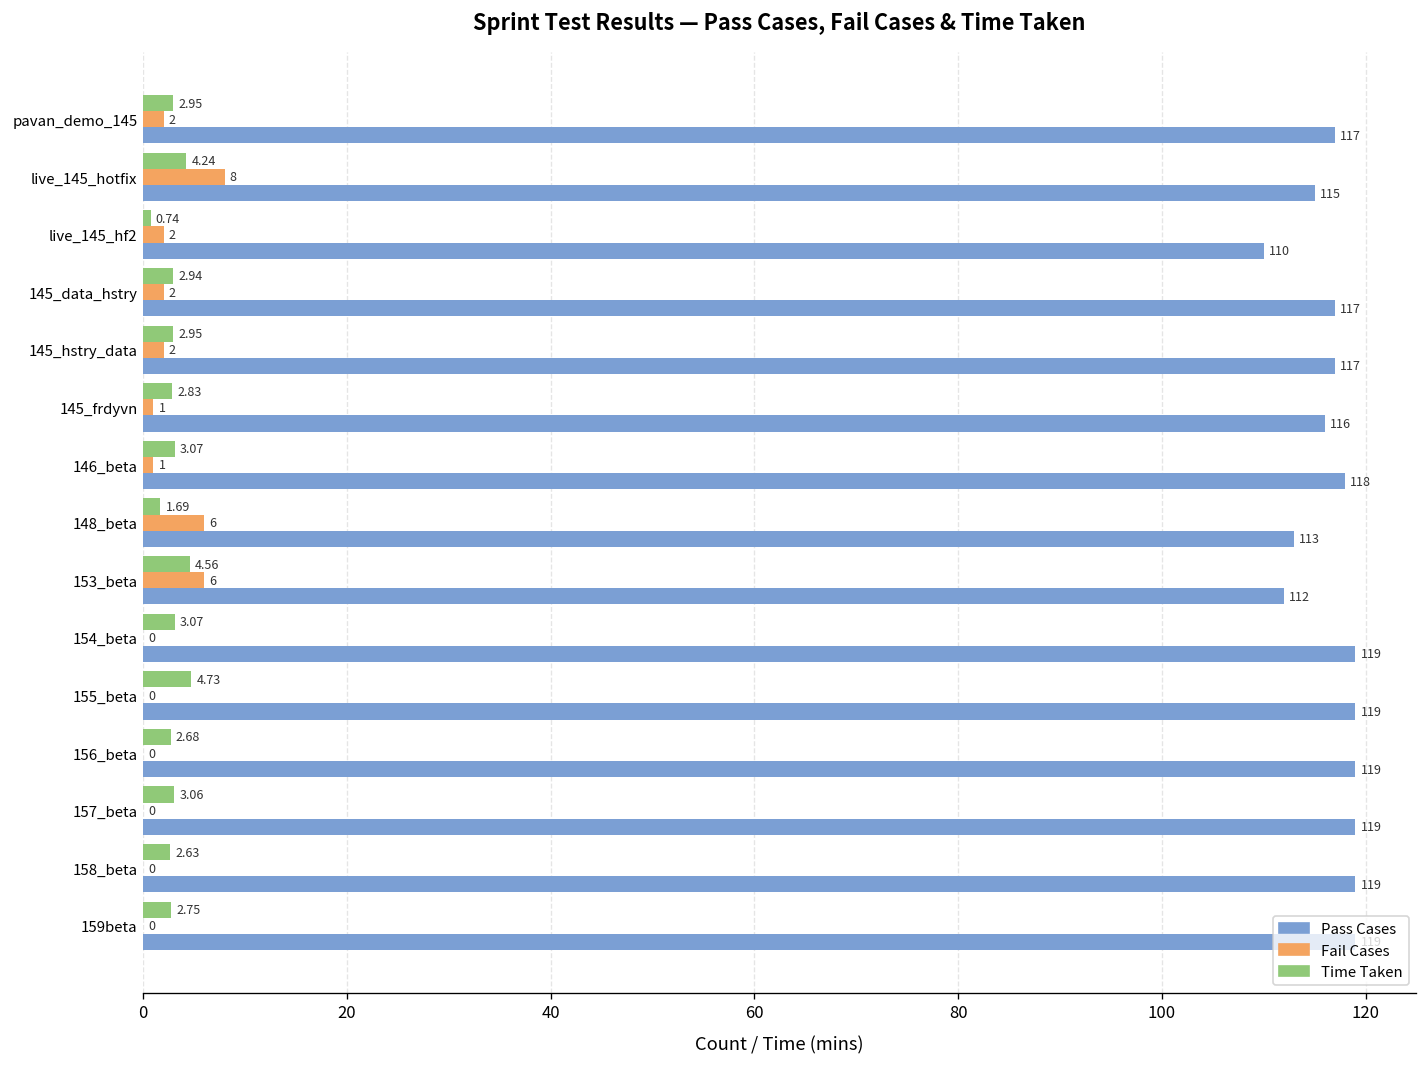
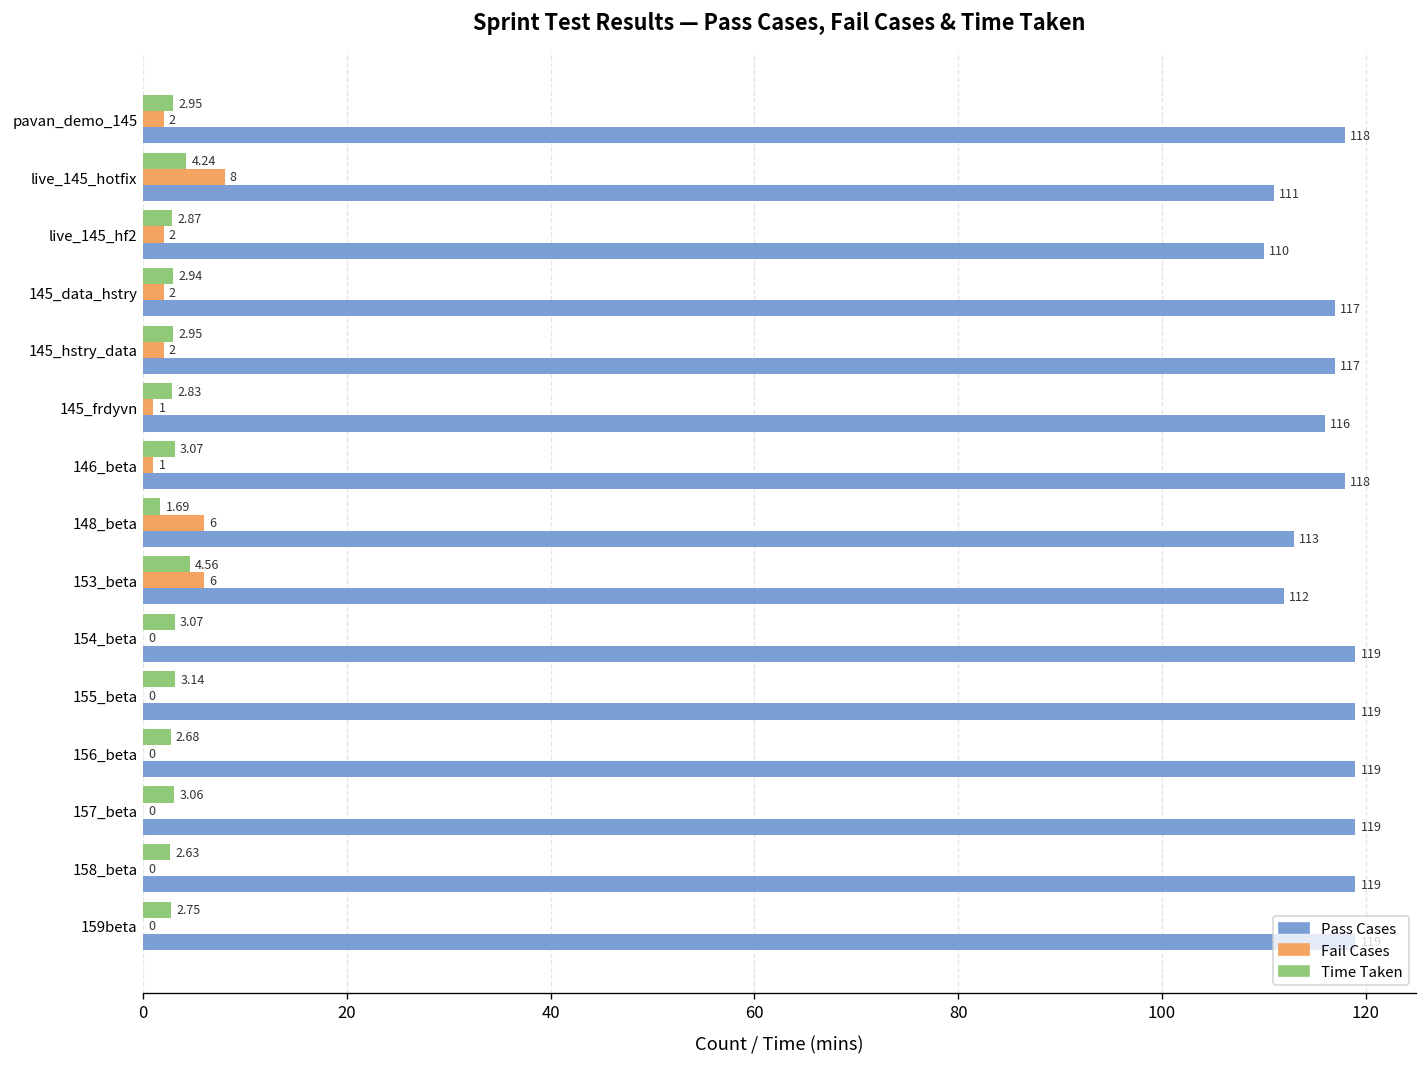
  {
    "Pass Cases": {
-     "pavan_demo_145": 117,
-     "live_145_hotfix": 115,
+     "pavan_demo_145": 118,
+     "live_145_hotfix": 111,
      "live_145_hf2": 110,
      "145_data_hstry": 117,
      "145_hstry_data": 117,
      "145_frdyvn": 116,
      "146_beta": 118,
      "148_beta": 113,
      "153_beta": 112,
      "154_beta": 119,
      "155_beta": 119,
      "156_beta": 119,
      "157_beta": 119,
      "158_beta": 119
    },
    "Fail Cases": {
      "pavan_demo_145": 2,
      "live_145_hotfix": 8,
      "live_145_hf2": 2,
      "145_data_hstry": 2,
      "145_hstry_data": 2,
      "145_frdyvn": 1,
      "146_beta": 1,
      "148_beta": 6,
      "153_beta": 6,
      "154_beta": 0,
      "155_beta": 0,
      "156_beta": 0,
      "157_beta": 0,
      "158_beta": 0,
      "159beta": 0
    },
    "Time Taken": {
      "pavan_demo_145": 2.95,
      "live_145_hotfix": 4.24,
-     "live_145_hf2": 0.74,
+     "live_145_hf2": 2.87,
      "145_data_hstry": 2.94,
      "145_hstry_data": 2.95,
      "145_frdyvn": 2.83,
      "146_beta": 3.07,
      "148_beta": 1.69,
      "153_beta": 4.56,
      "154_beta": 3.07,
-     "155_beta": 4.73,
+     "155_beta": 3.14,
      "156_beta": 2.68,
      "157_beta": 3.06,
      "158_beta": 2.63,
      "159beta": 2.75
    }
  }
